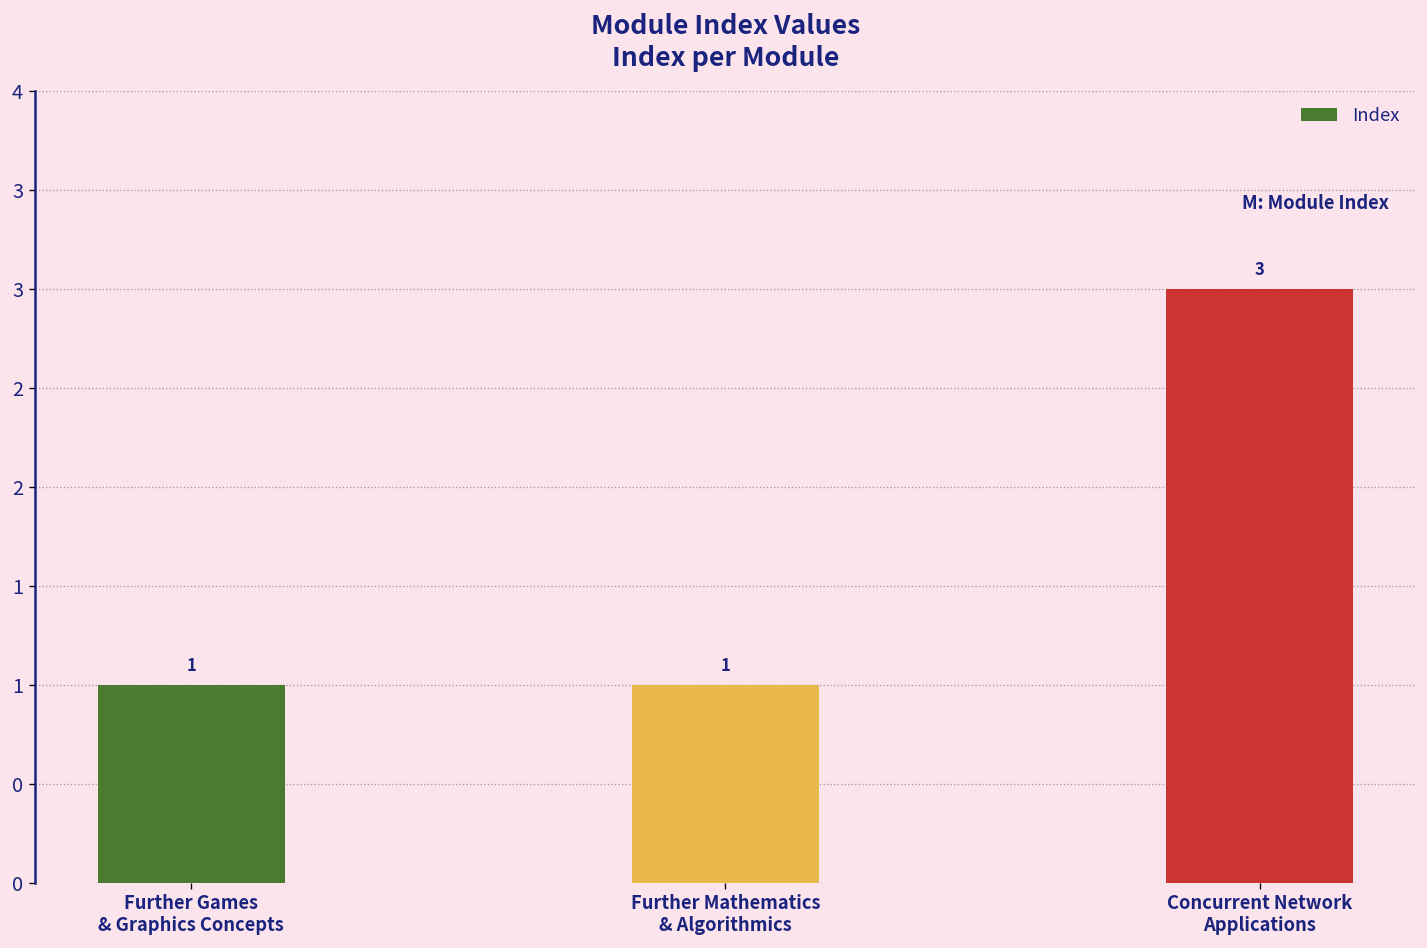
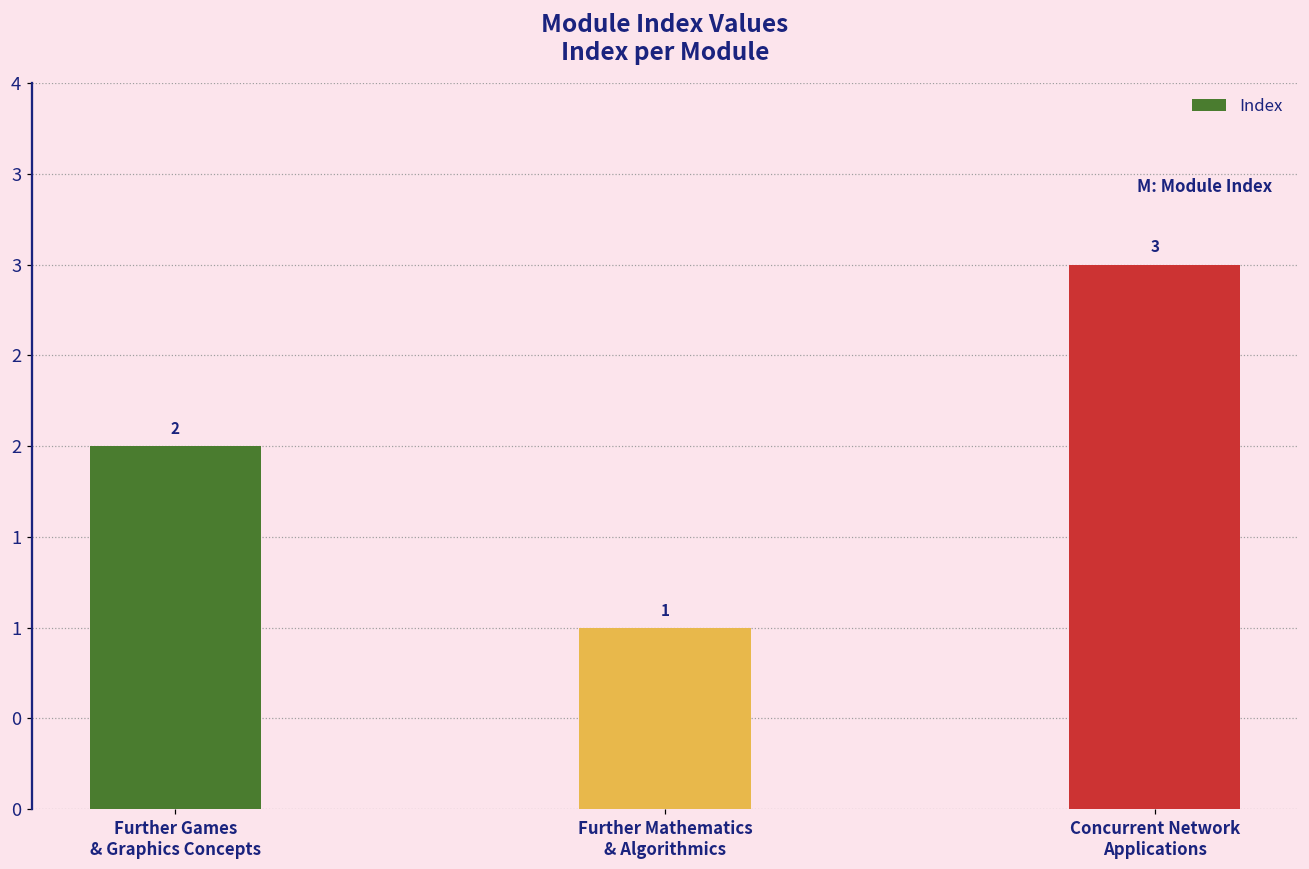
  {
-   "Further Games & Graphics Concepts": 1,
+   "Further Games & Graphics Concepts": 2,
    "Further Mathematics & Algorithmics": 1,
    "Concurrent Network Applications": 3
  }
